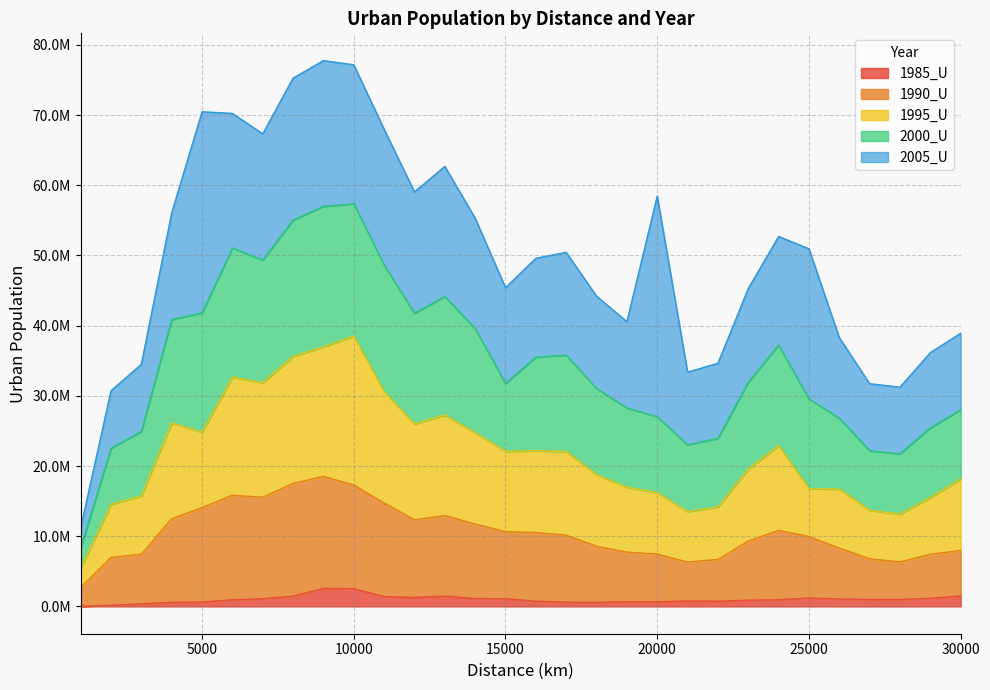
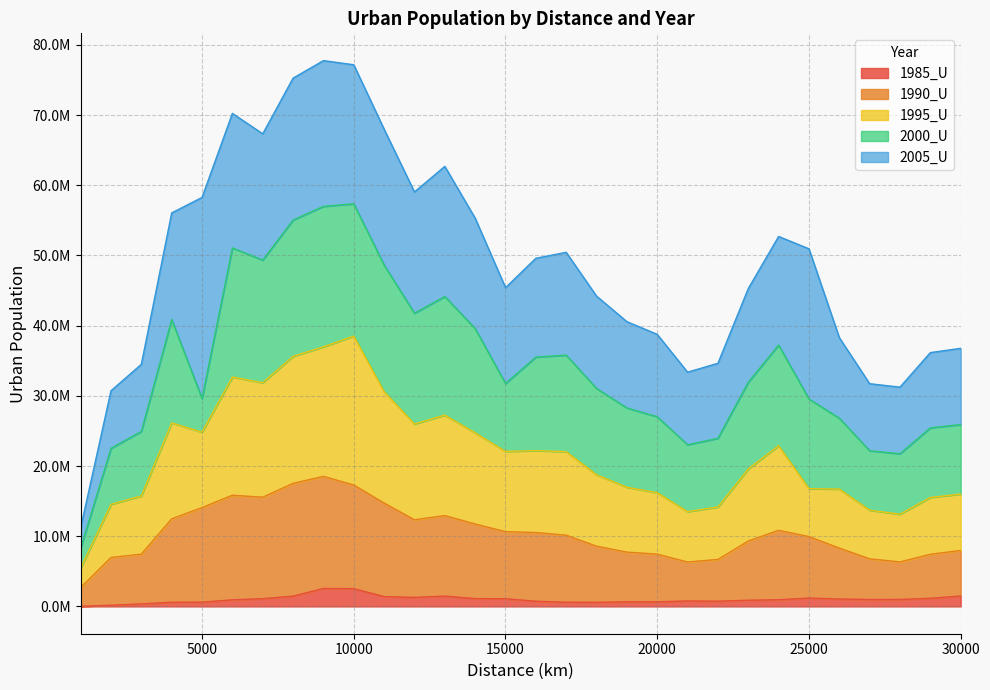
  {
    "1995_U": {
      "5000": 11000000,
      "10000": 21000000,
      "15000": 11000000,
      "20000": 9000000,
      "25000": 7000000,
-     "30000": 10000000
+     "30000": 8000000
    },
    "2000_U": {
-     "5000": 17000000,
+     "5000": 5000000,
      "10000": 19000000,
      "15000": 10000000,
      "20000": 11000000,
      "25000": 13000000,
      "30000": 10000000
    },
    "2005_U": {
      "5000": 29000000,
      "10000": 20000000,
      "15000": 14000000,
-     "20000": 31000000,
+     "20000": 12000000,
      "25000": 21000000,
      "30000": 11000000
    }
  }
